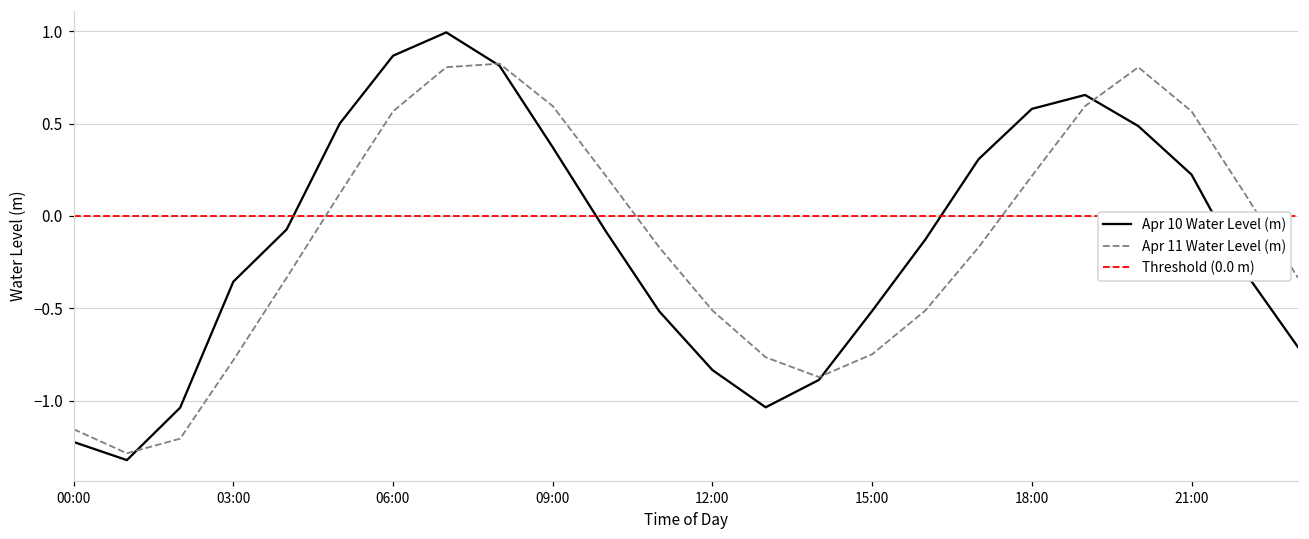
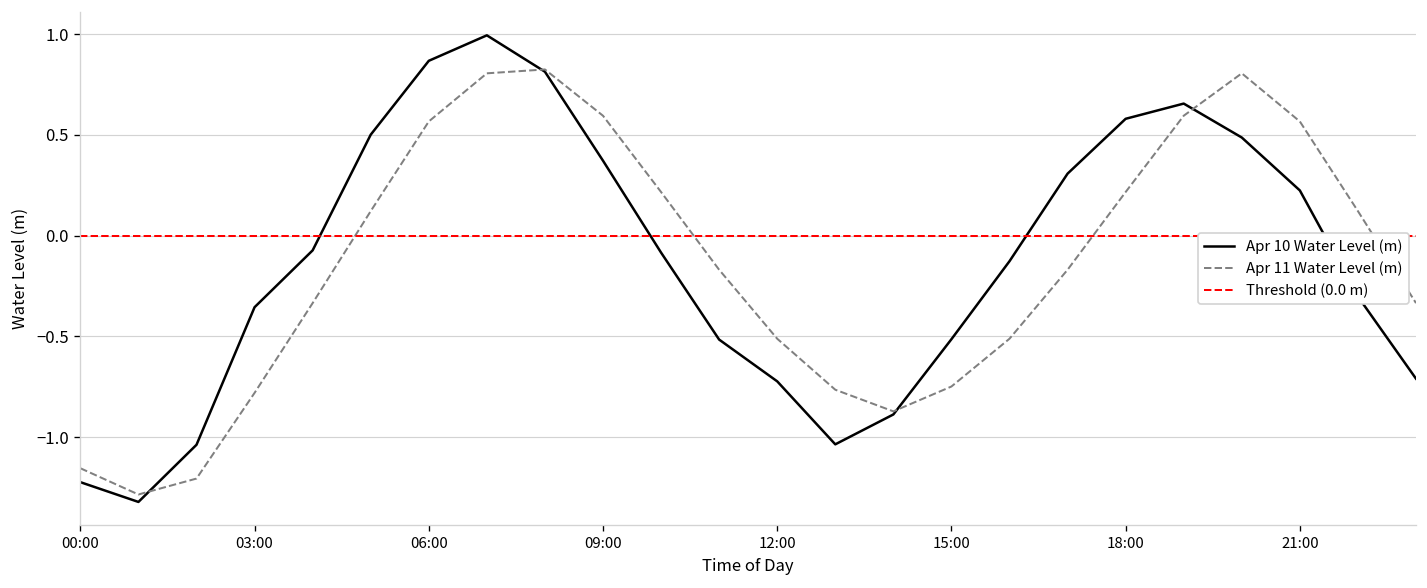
  {
    "Apr 10 Water Level (m)": {
      "00:00": -1.22,
      "03:00": -0.36,
      "06:00": 0.87,
      "09:00": 0.37,
-     "12:00": -0.83,
+     "12:00": -0.72,
      "15:00": -0.51,
      "18:00": 0.58,
      "21:00": 0.22
    },
    "Apr 11 Water Level (m)": {
      "00:00": -1.15,
      "03:00": -0.78,
      "06:00": 0.57,
      "09:00": 0.60,
      "12:00": -0.51,
      "15:00": -0.75,
      "18:00": 0.22,
      "21:00": 0.57
    }
  }
